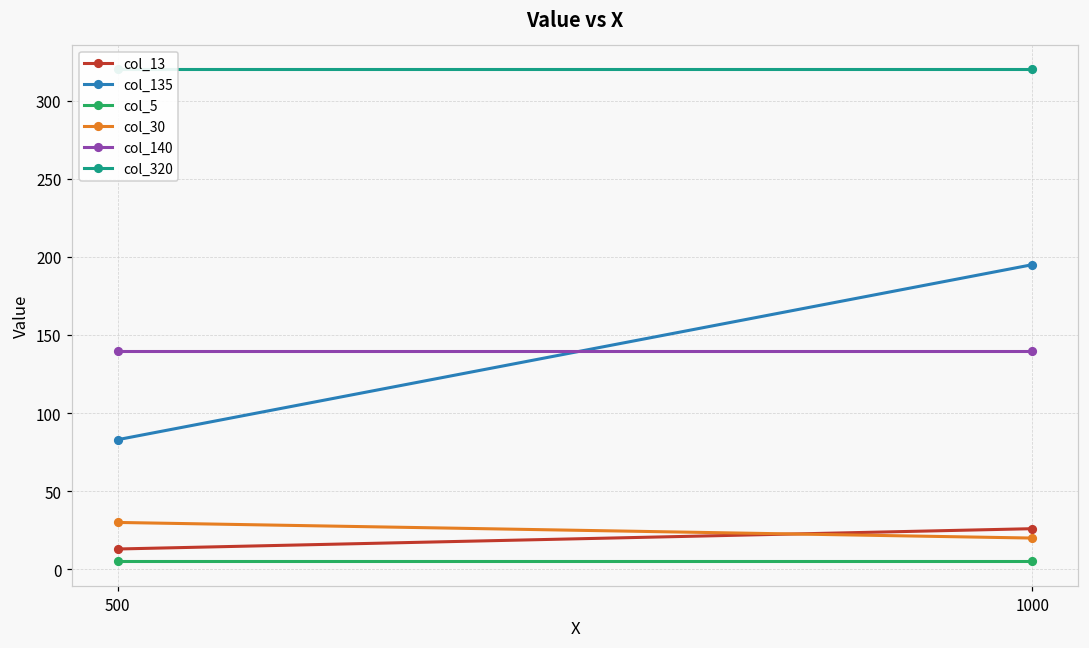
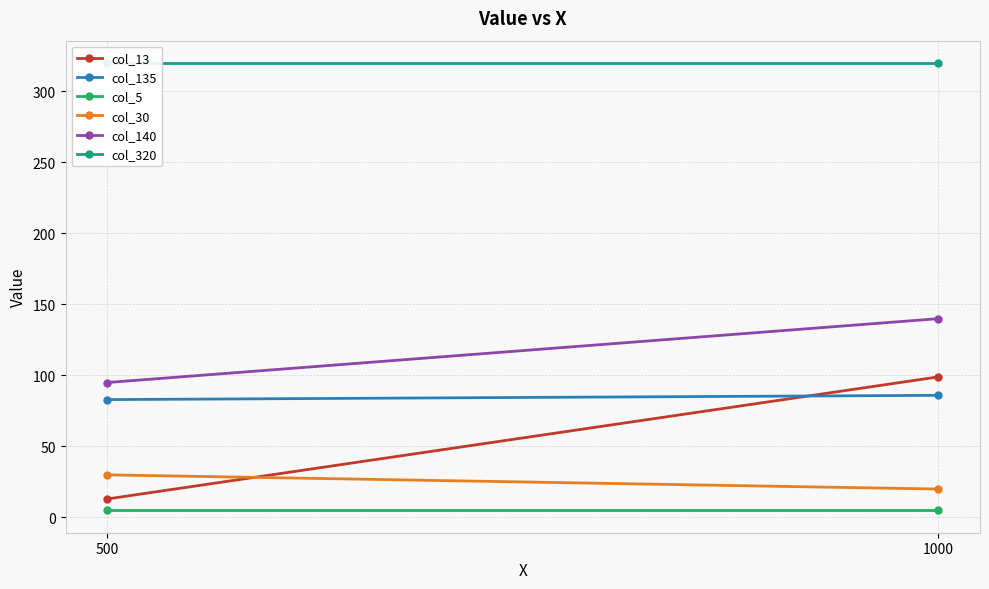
  {
    "col_13": {
      "500": 13,
-     "1000": 26
+     "1000": 99
    },
    "col_135": {
      "500": 83,
-     "1000": 195
+     "1000": 86
    },
    "col_30": {
      "500": 30,
      "1000": 20
    },
    "col_140": {
-     "500": 140,
+     "500": 95,
      "1000": 140
    }
  }
